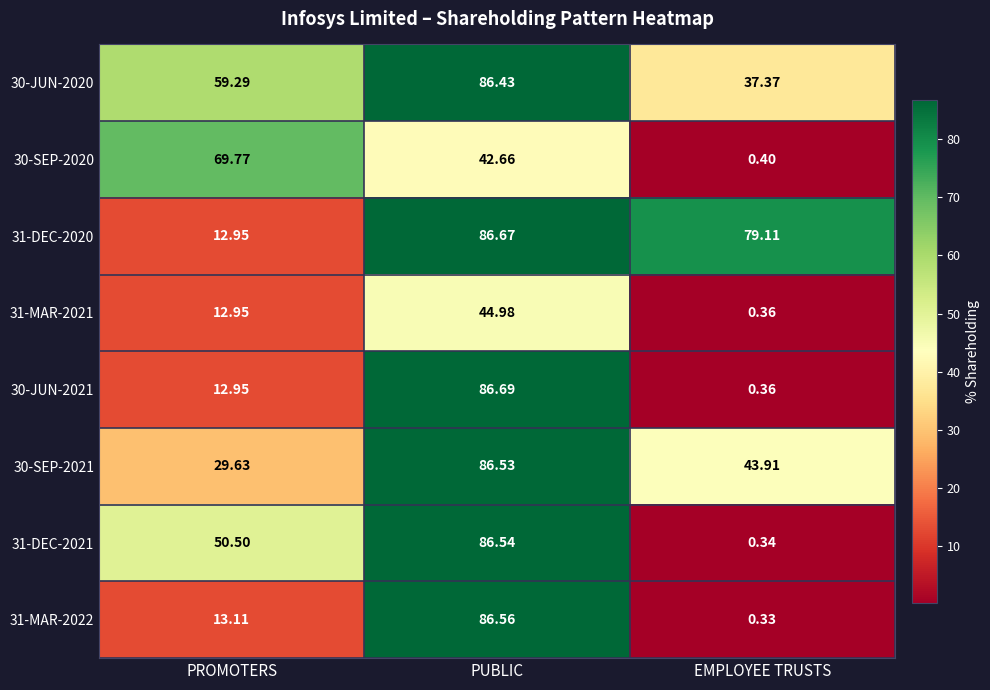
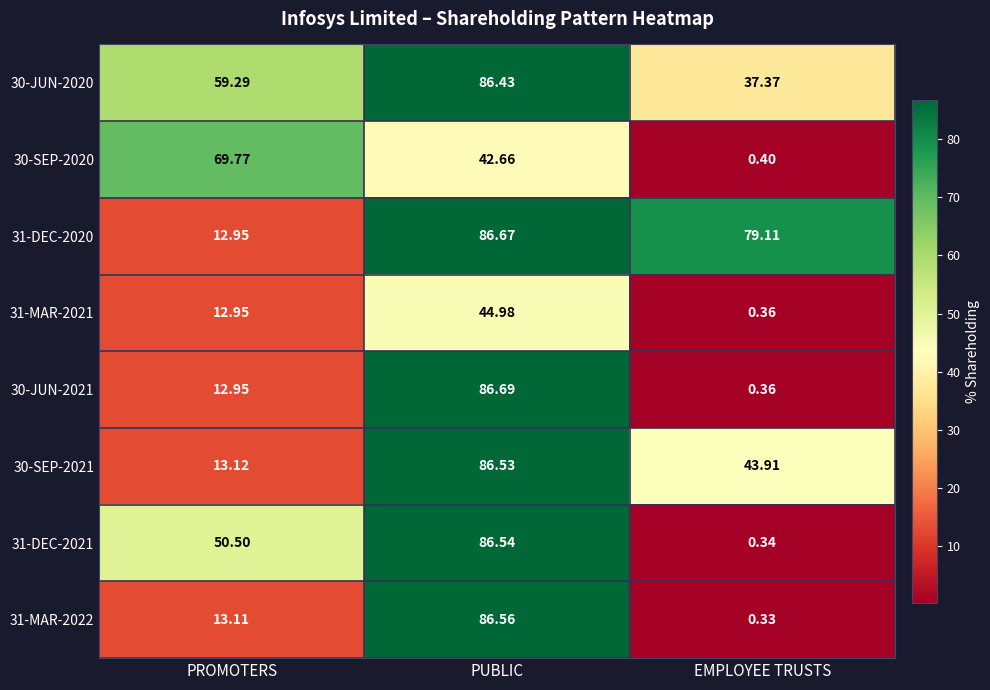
  {
    "30-JUN-2020": {
      "PROMOTERS": 59.29,
      "PUBLIC": 86.43,
      "EMPLOYEE TRUSTS": 37.37
    },
    "30-SEP-2020": {
      "PROMOTERS": 69.77,
      "PUBLIC": 42.66,
      "EMPLOYEE TRUSTS": 0.40
    },
    "31-DEC-2020": {
      "PROMOTERS": 12.95,
      "PUBLIC": 86.67,
      "EMPLOYEE TRUSTS": 79.11
    },
    "31-MAR-2021": {
      "PROMOTERS": 12.95,
      "PUBLIC": 44.98,
      "EMPLOYEE TRUSTS": 0.36
    },
    "30-JUN-2021": {
      "PROMOTERS": 12.95,
      "PUBLIC": 86.69,
      "EMPLOYEE TRUSTS": 0.36
    },
    "30-SEP-2021": {
-     "PROMOTERS": 29.63,
+     "PROMOTERS": 13.12,
      "PUBLIC": 86.53,
      "EMPLOYEE TRUSTS": 43.91
    },
    "31-DEC-2021": {
      "PROMOTERS": 50.50,
      "PUBLIC": 86.54,
      "EMPLOYEE TRUSTS": 0.34
    },
    "31-MAR-2022": {
      "PROMOTERS": 13.11,
      "PUBLIC": 86.56,
      "EMPLOYEE TRUSTS": 0.33
    }
  }
